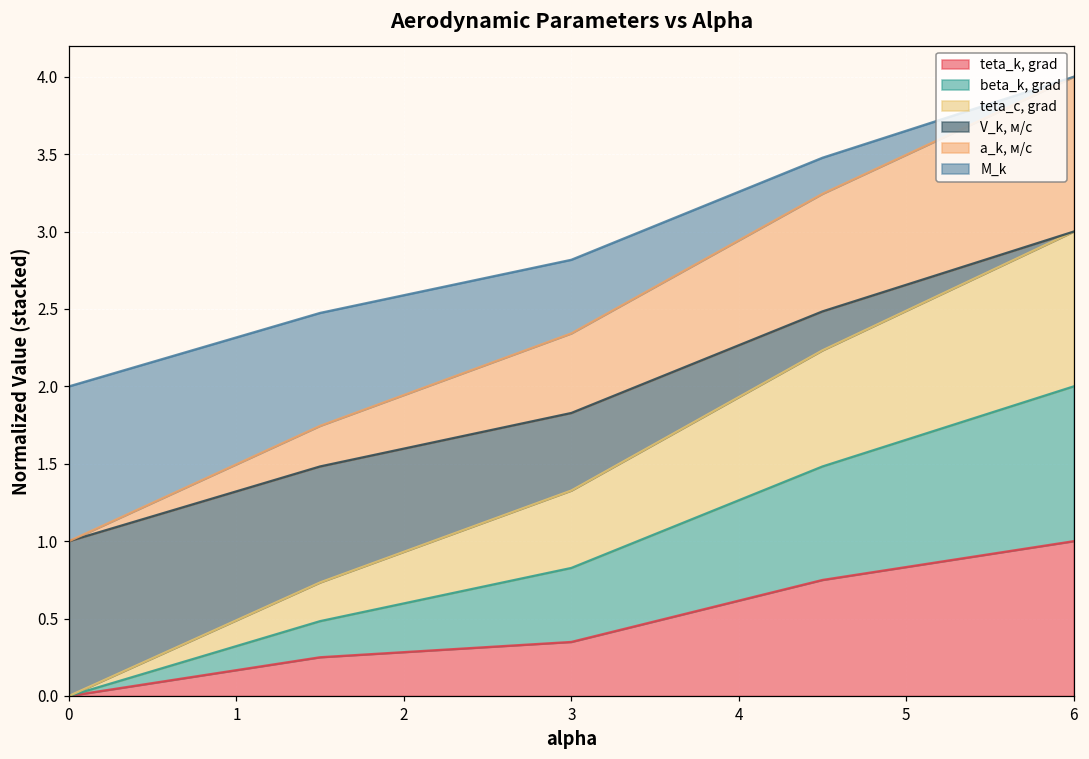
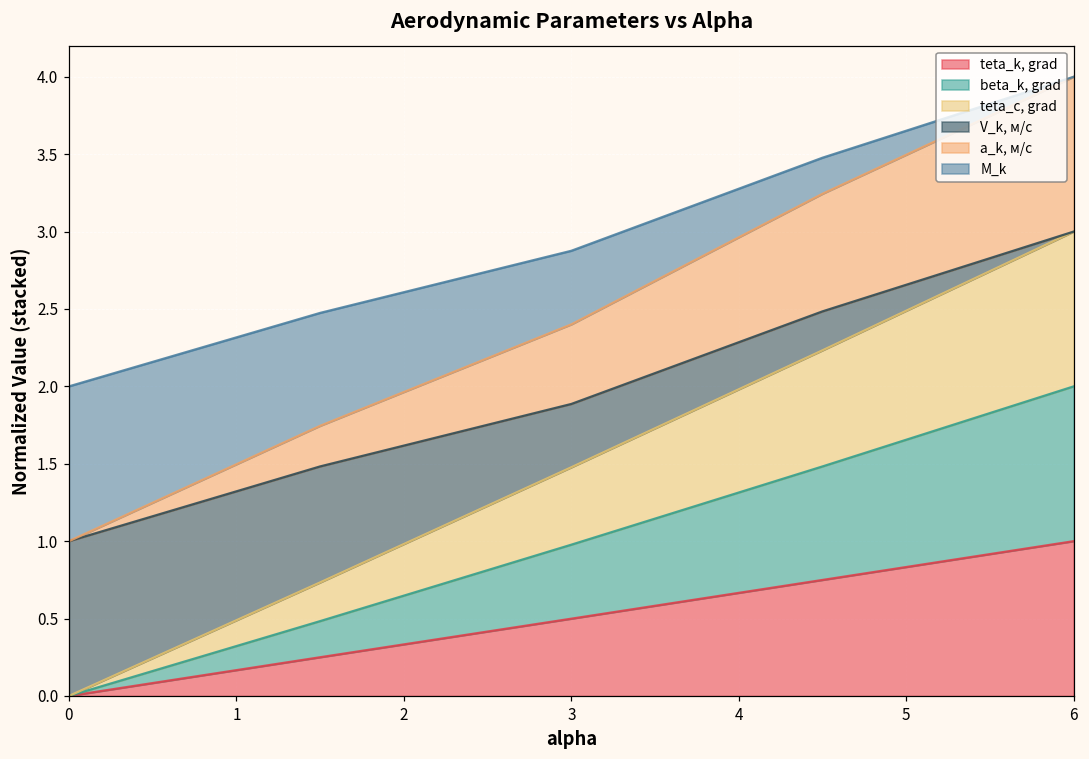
  {
    "teta_k, grad": {
-     "3": 0.35,
+     "3": 0.50,
      "6": 1.00
    },
    "V_k, м/с": {
-     "3": 0.50
+     "3": 0.41
    }
  }
